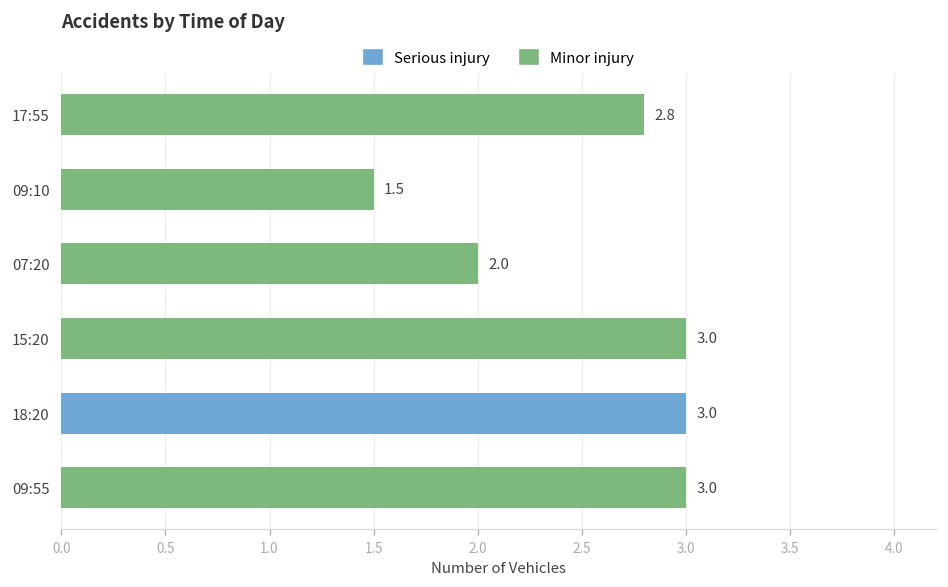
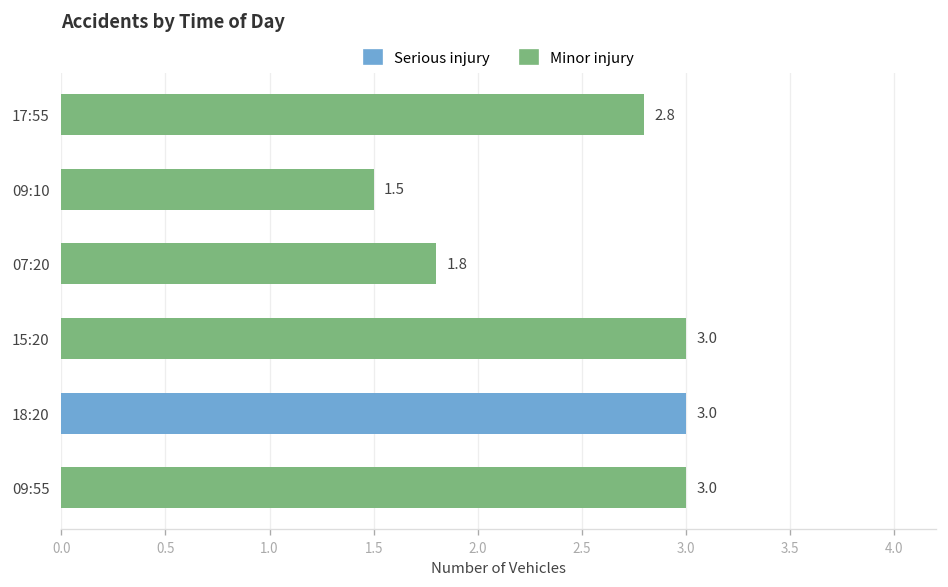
  {
    "17:55": 2.8,
    "09:10": 1.5,
-   "07:20": 2.0,
+   "07:20": 1.8,
    "15:20": 3.0,
    "18:20": 3.0,
    "09:55": 3.0
  }
